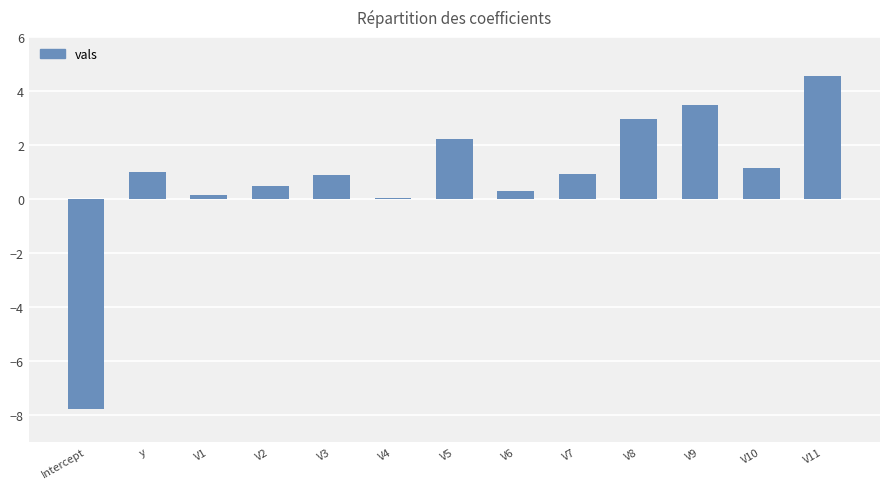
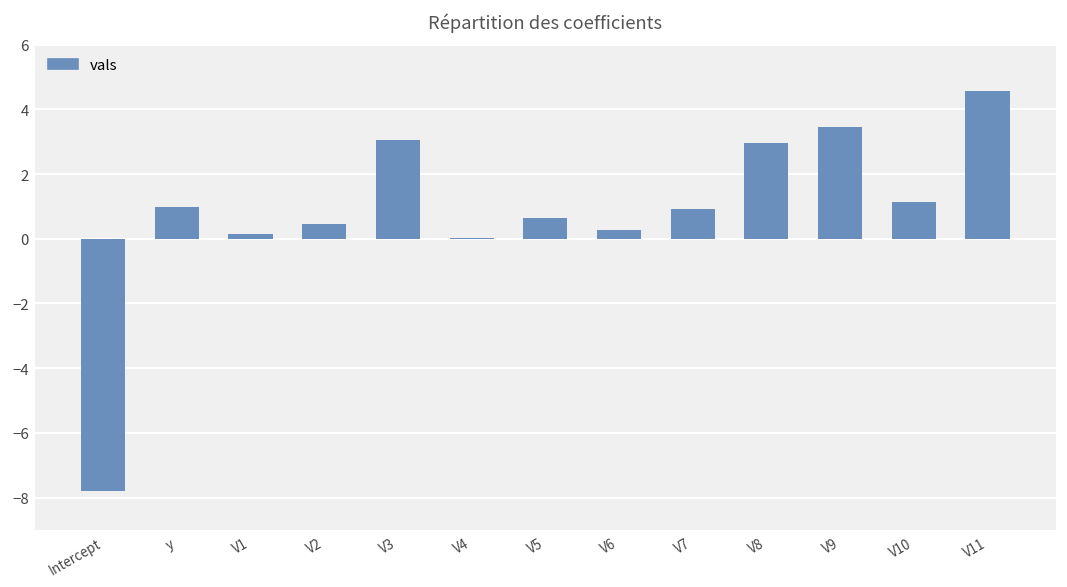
  {
    "Intercept": -7.8,
    "y": 1.0,
    "V1": 0.2,
    "V2": 0.5,
-   "V3": 0.9,
-   "V5": 2.2,
+   "V3": 3.1,
+   "V5": 0.7,
    "V6": 0.3,
    "V7": 0.9,
    "V8": 2.9,
    "V9": 3.5,
    "V10": 1.1,
    "V11": 4.6
  }
